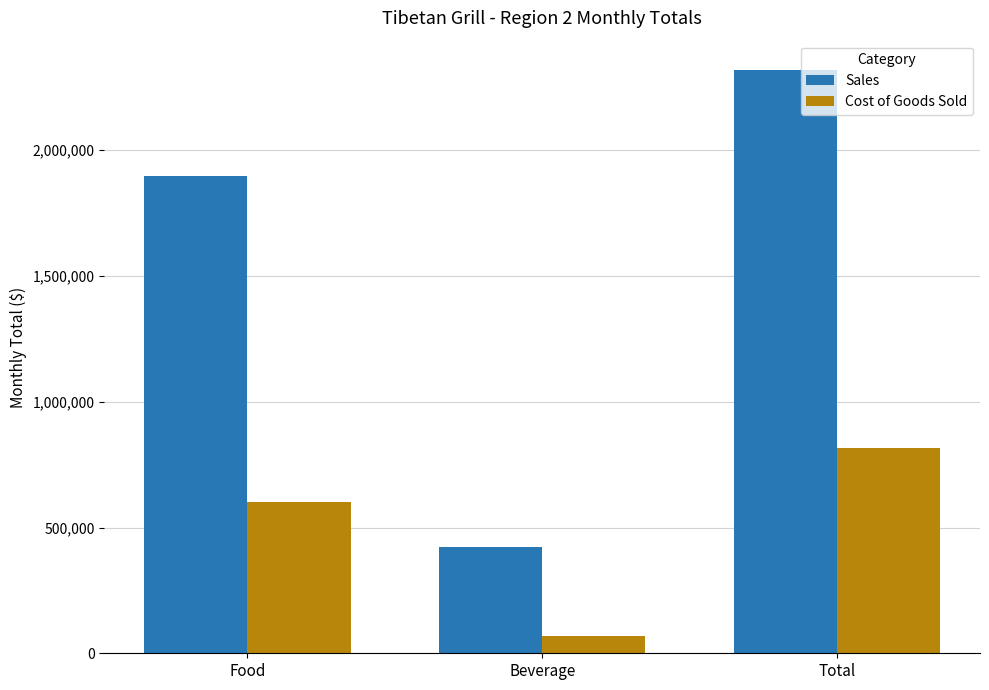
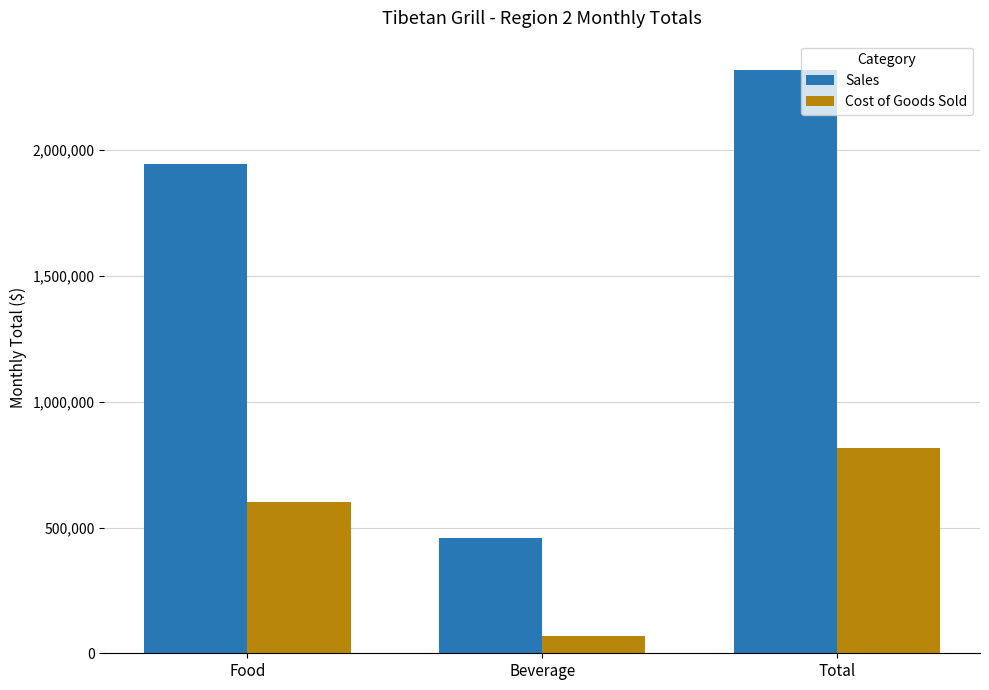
  {
    "Sales": {
-     "Food": "1,900,000",
-     "Beverage": "420,000",
+     "Food": "1,940,000",
+     "Beverage": "460,000",
      "Total": "2,320,000"
    },
    "Cost of Goods Sold": {
      "Food": "600,000",
      "Beverage": "70,000",
      "Total": "820,000"
    }
  }
